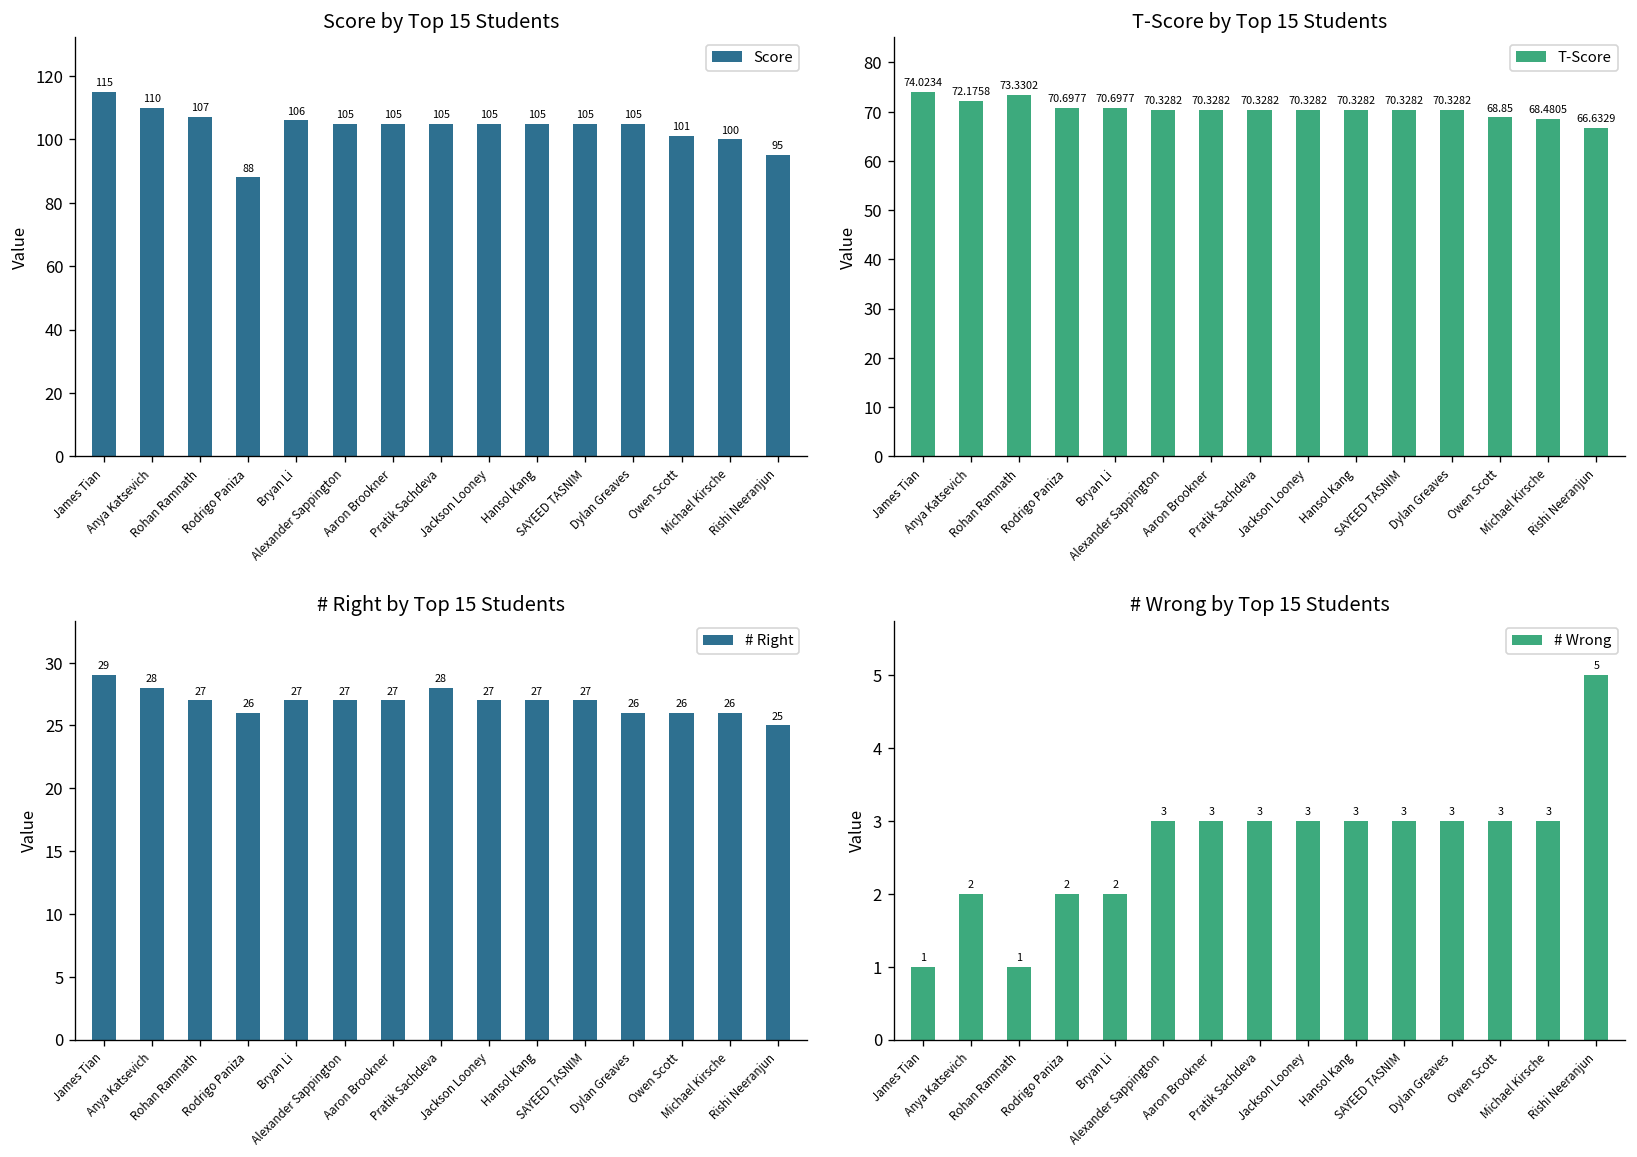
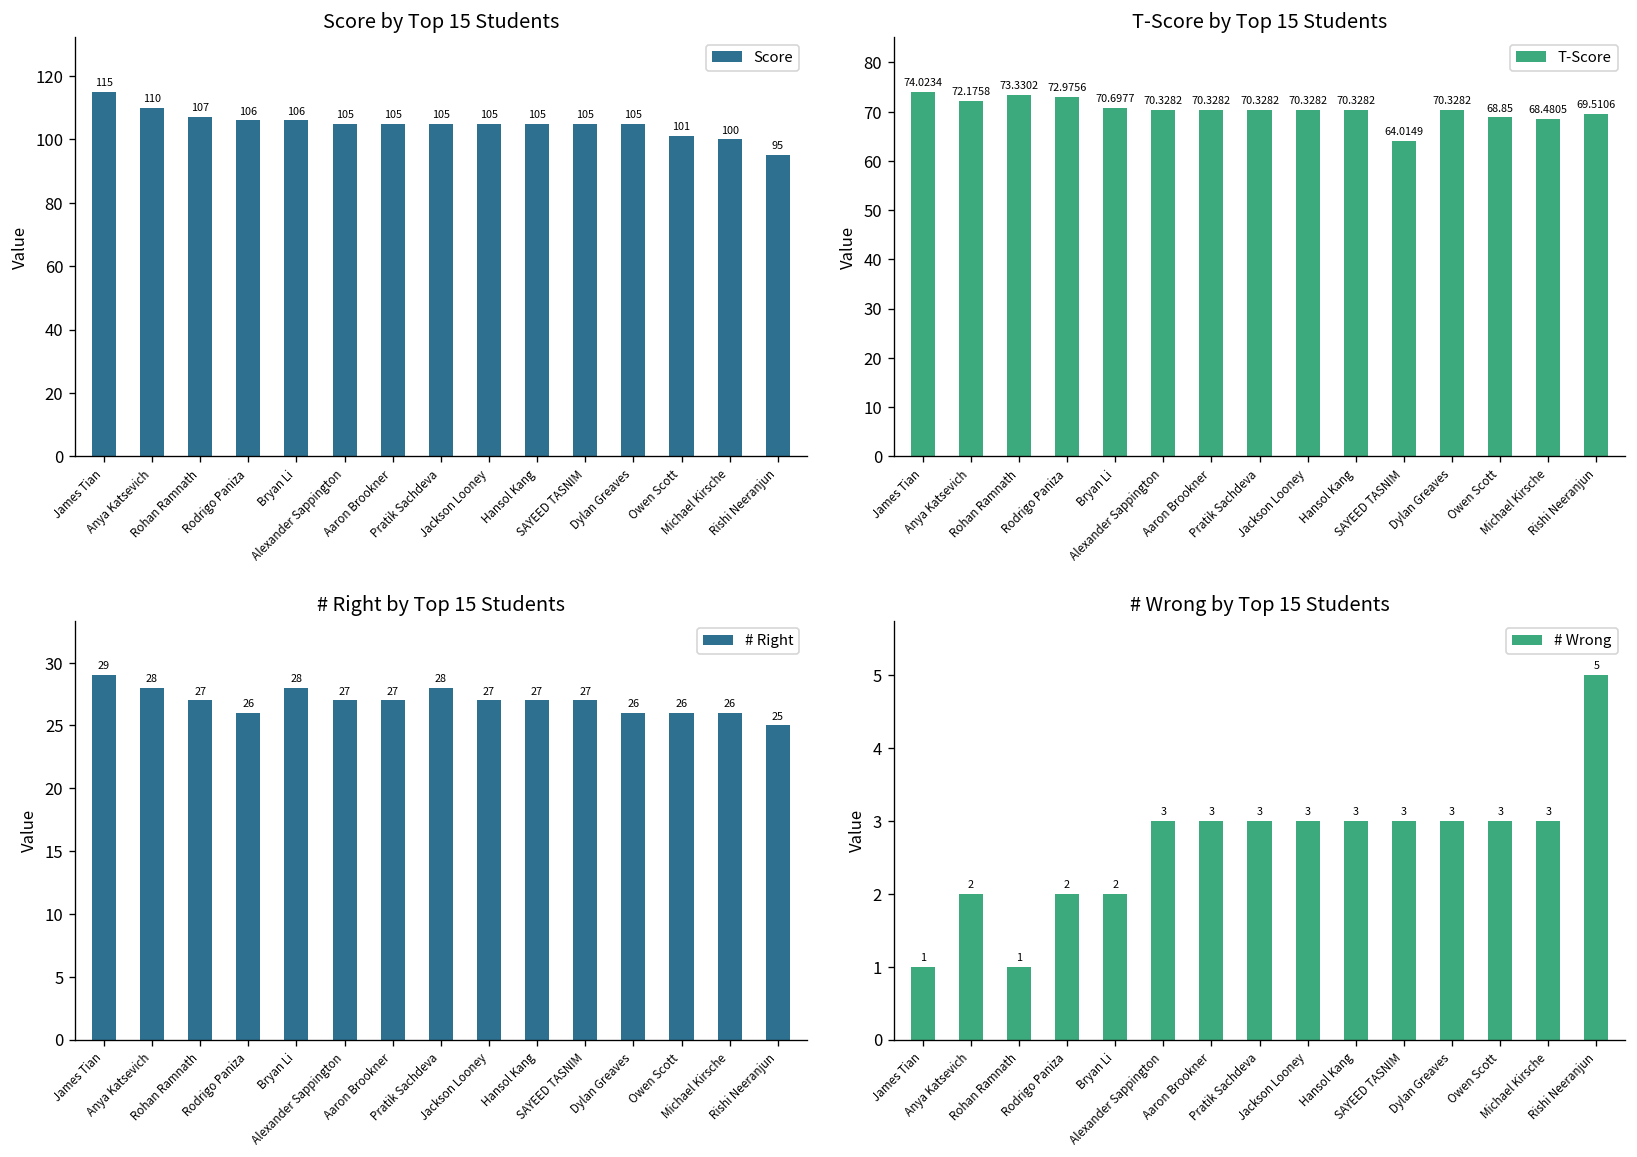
  {
    "Score by Top 15 Students": {
      "James Tian": 115,
      "Anya Katsevich": 110,
      "Rohan Ramnath": 107,
-     "Rodrigo Paniza": 88,
+     "Rodrigo Paniza": 106,
      "Bryan Li": 106,
      "Alexander Sappington": 105,
      "Aaron Brookner": 105,
      "Pratik Sachdeva": 105,
      "Jackson Looney": 105,
      "Hansol Kang": 105,
      "SAYEED TASNIM": 105,
      "Dylan Greaves": 105,
      "Owen Scott": 101,
      "Michael Kirsche": 100,
      "Rishi Neeranjun": 95
    },
    "T-Score by Top 15 Students": {
      "James Tian": 74.0234,
      "Anya Katsevich": 72.1758,
      "Rohan Ramnath": 73.3302,
-     "Rodrigo Paniza": 70.6977,
+     "Rodrigo Paniza": 72.9756,
      "Bryan Li": 70.6977,
      "Alexander Sappington": 70.3282,
      "Aaron Brookner": 70.3282,
      "Pratik Sachdeva": 70.3282,
      "Jackson Looney": 70.3282,
      "Hansol Kang": 70.3282,
-     "SAYEED TASNIM": 70.3282,
+     "SAYEED TASNIM": 64.0149,
      "Dylan Greaves": 70.3282,
      "Owen Scott": 68.85,
      "Michael Kirsche": 68.4805,
-     "Rishi Neeranjun": 66.6329
+     "Rishi Neeranjun": 69.5106
    },
    "# Right by Top 15 Students": {
      "James Tian": 29,
      "Anya Katsevich": 28,
      "Rohan Ramnath": 27,
      "Rodrigo Paniza": 26,
-     "Bryan Li": 27,
+     "Bryan Li": 28,
      "Alexander Sappington": 27,
      "Aaron Brookner": 27,
      "Pratik Sachdeva": 28,
      "Jackson Looney": 27,
      "Hansol Kang": 27,
      "SAYEED TASNIM": 27,
      "Dylan Greaves": 26,
      "Owen Scott": 26,
      "Michael Kirsche": 26,
      "Rishi Neeranjun": 25
    },
    "# Wrong by Top 15 Students": {
      "James Tian": 1,
      "Anya Katsevich": 2,
      "Rohan Ramnath": 1,
      "Rodrigo Paniza": 2,
      "Bryan Li": 2,
      "Alexander Sappington": 3,
      "Aaron Brookner": 3,
      "Pratik Sachdeva": 3,
      "Jackson Looney": 3,
      "Hansol Kang": 3,
      "SAYEED TASNIM": 3,
      "Dylan Greaves": 3,
      "Owen Scott": 3,
      "Michael Kirsche": 3,
      "Rishi Neeranjun": 5
    }
  }
